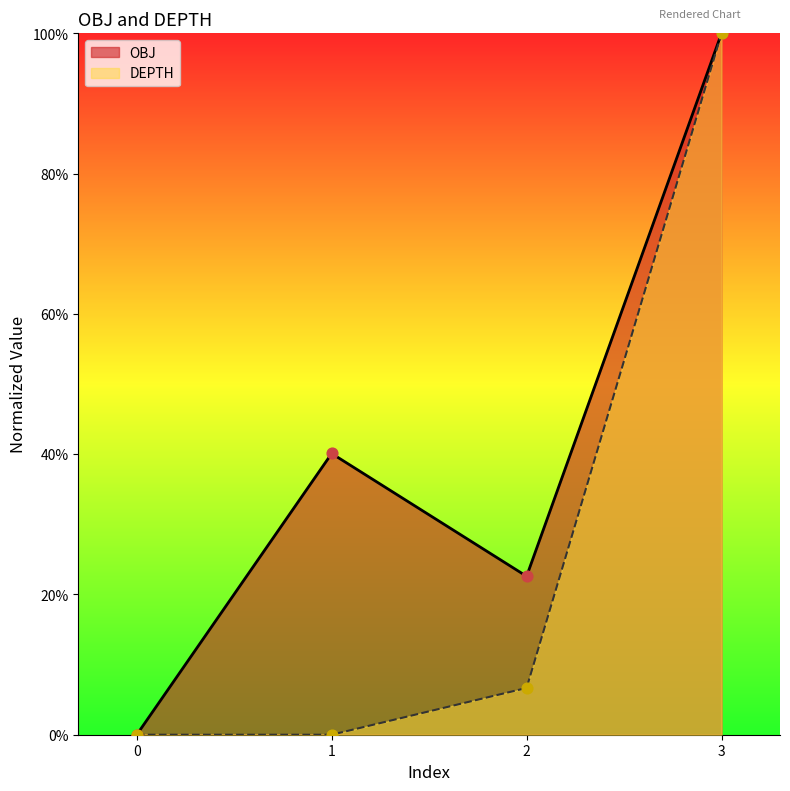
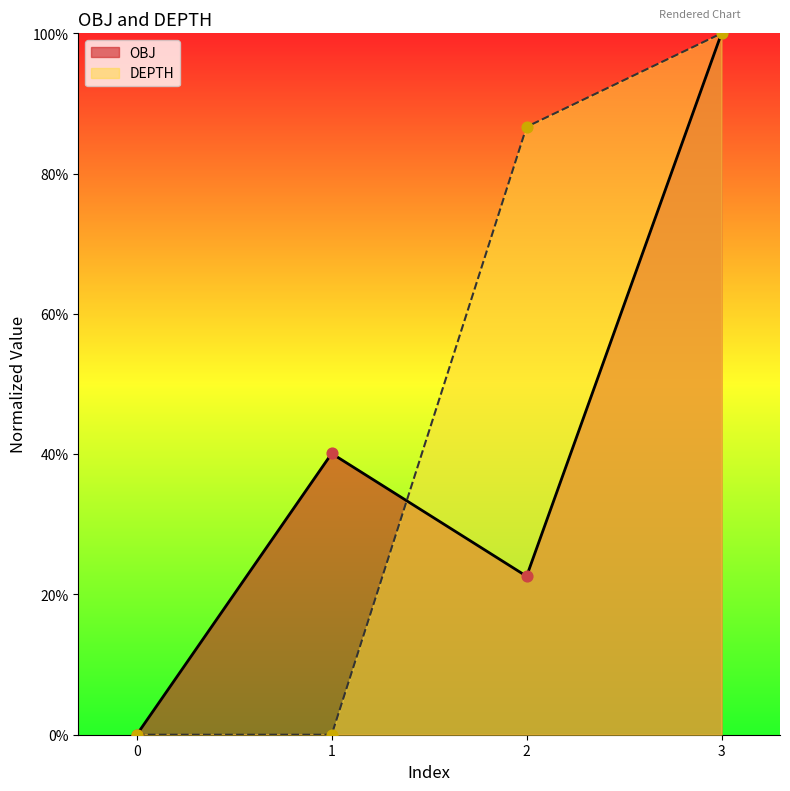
  {
    "OBJ": {
      "1": "40%",
      "2": "23%"
    },
    "DEPTH": {
      "1": "0%",
-     "2": "7%"
+     "2": "87%"
    }
  }
